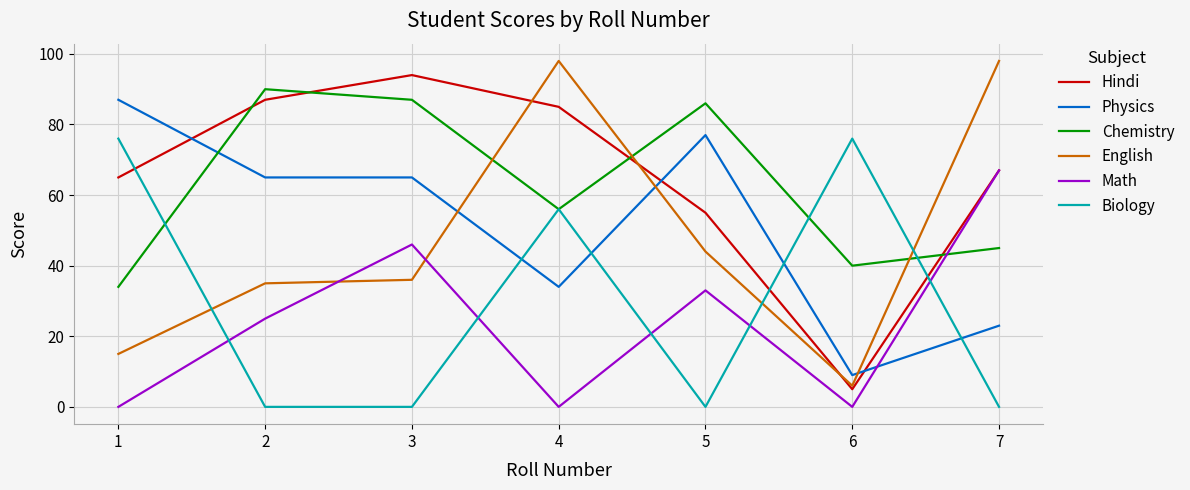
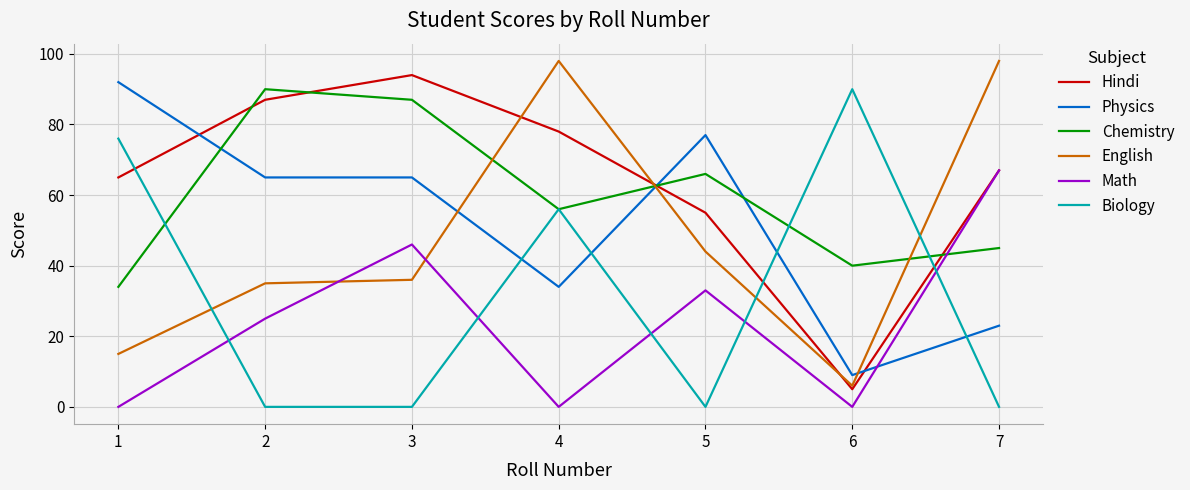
  {
    "Hindi": {
      "1": 65,
      "2": 87,
      "3": 94,
-     "4": 85,
+     "4": 78,
      "5": 55,
      "6": 5
    },
    "Physics": {
-     "1": 87,
+     "1": 92,
      "2": 65,
      "3": 65,
      "4": 34,
      "5": 77,
      "6": 9,
      "7": 23
    },
    "Chemistry": {
      "1": 34,
      "2": 90,
      "3": 87,
-     "5": 86,
+     "5": 66,
      "6": 40,
      "7": 45
    },
    "English": {
      "1": 15,
      "2": 35,
      "3": 36,
      "4": 98,
      "5": 44,
      "6": 6,
      "7": 98
    },
    "Math": {
      "1": 0,
      "2": 25,
      "3": 46,
      "4": 0,
      "5": 33,
      "6": 0
    },
    "Biology": {
      "1": 76,
      "2": 0,
      "3": 0,
      "5": 0,
-     "6": 76,
+     "6": 90,
      "7": 0
    }
  }
